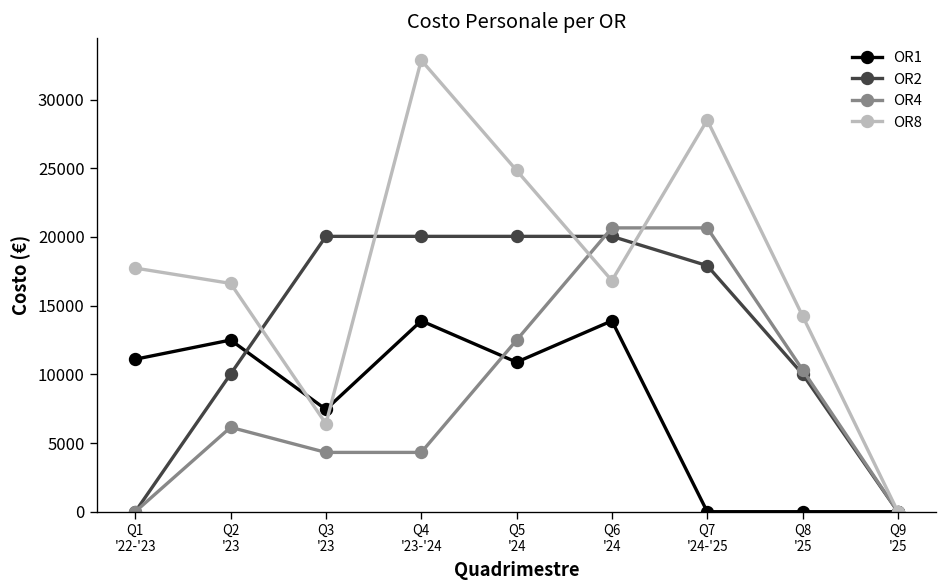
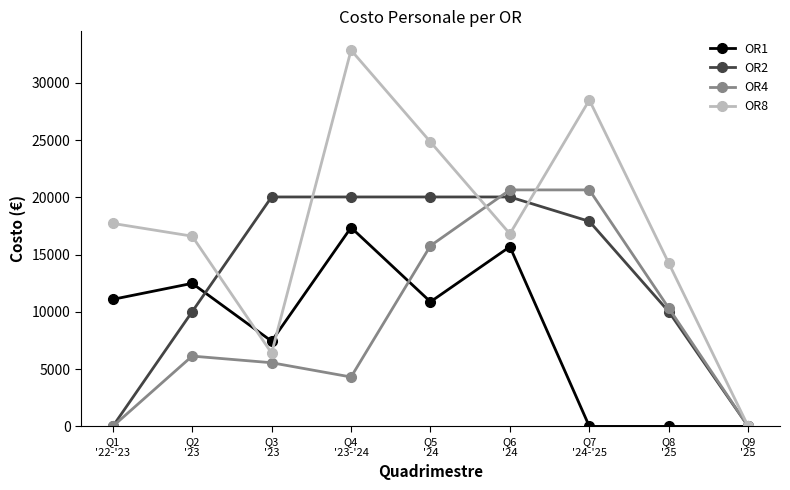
  {
    "OR1": {
      "Q1 '22-'23": 11100,
      "Q2 '23": 12500,
      "Q3 '23": 7400,
-     "Q4 '23-'24": 13900,
+     "Q4 '23-'24": 17400,
      "Q5 '24": 10900,
-     "Q6 '24": 13900,
+     "Q6 '24": 15700,
      "Q7 '24-'25": 0,
      "Q8 '25": 0
    },
    "OR2": {
      "Q2 '23": 10000,
      "Q3 '23": 20000,
      "Q4 '23-'24": 20000,
      "Q5 '24": 20000,
      "Q6 '24": 20000,
      "Q7 '24-'25": 17900,
      "Q8 '25": 10000
    },
    "OR4": {
      "Q2 '23": 6100,
-     "Q3 '23": 4300,
+     "Q3 '23": 5600,
      "Q4 '23-'24": 4300,
-     "Q5 '24": 12500,
+     "Q5 '24": 15800,
      "Q6 '24": 20700,
      "Q7 '24-'25": 20700,
      "Q8 '25": 10300
    },
    "OR8": {
      "Q1 '22-'23": 17700,
      "Q2 '23": 16600,
      "Q3 '23": 6400,
      "Q4 '23-'24": 32900,
      "Q5 '24": 24800,
      "Q6 '24": 16800,
      "Q7 '24-'25": 28500,
      "Q8 '25": 14300
    }
  }
